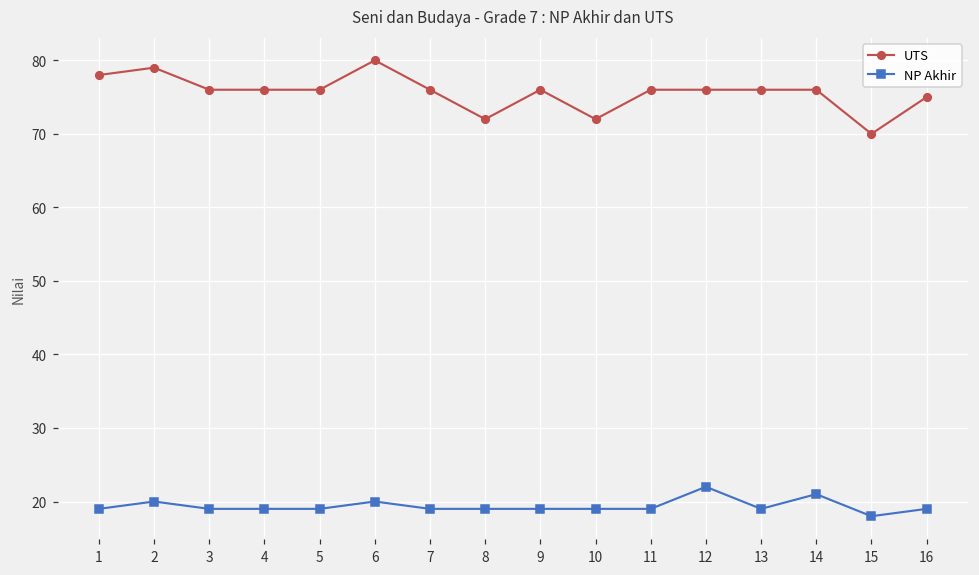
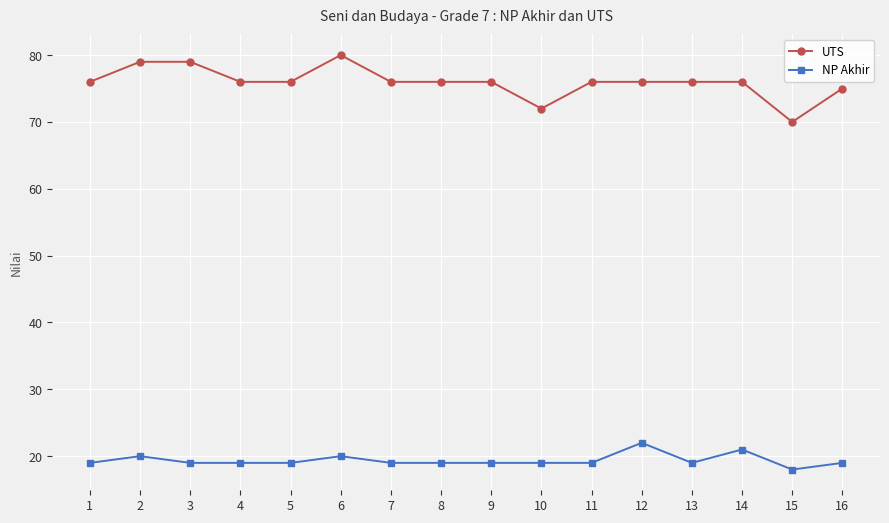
  {
    "UTS": {
-     "1": 78,
+     "1": 76,
      "2": 79,
-     "3": 76,
+     "3": 79,
      "4": 76,
      "5": 76,
      "6": 80,
      "7": 76,
-     "8": 72,
+     "8": 76,
      "9": 76,
      "10": 72,
      "11": 76,
      "12": 76,
      "13": 76,
      "14": 76,
      "15": 70,
      "16": 75
    },
    "NP Akhir": {
      "1": 19,
      "2": 20,
      "3": 19,
      "4": 19,
      "5": 19,
      "6": 20,
      "7": 19,
      "8": 19,
      "9": 19,
      "10": 19,
      "11": 19,
      "12": 22,
      "13": 19,
      "14": 21,
      "15": 18,
      "16": 19
    }
  }
